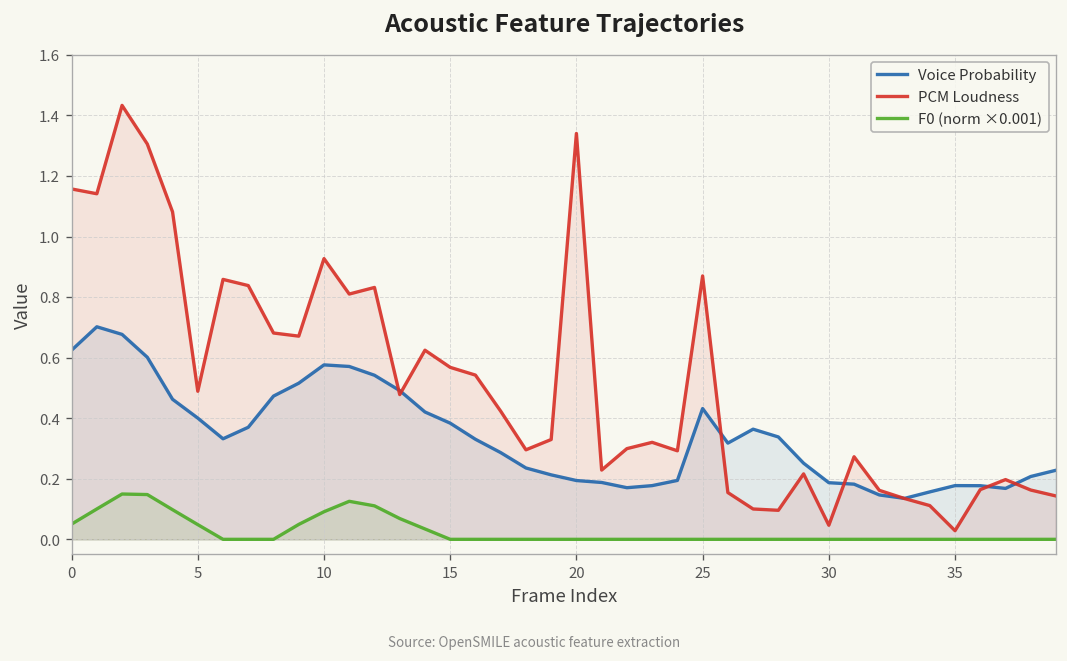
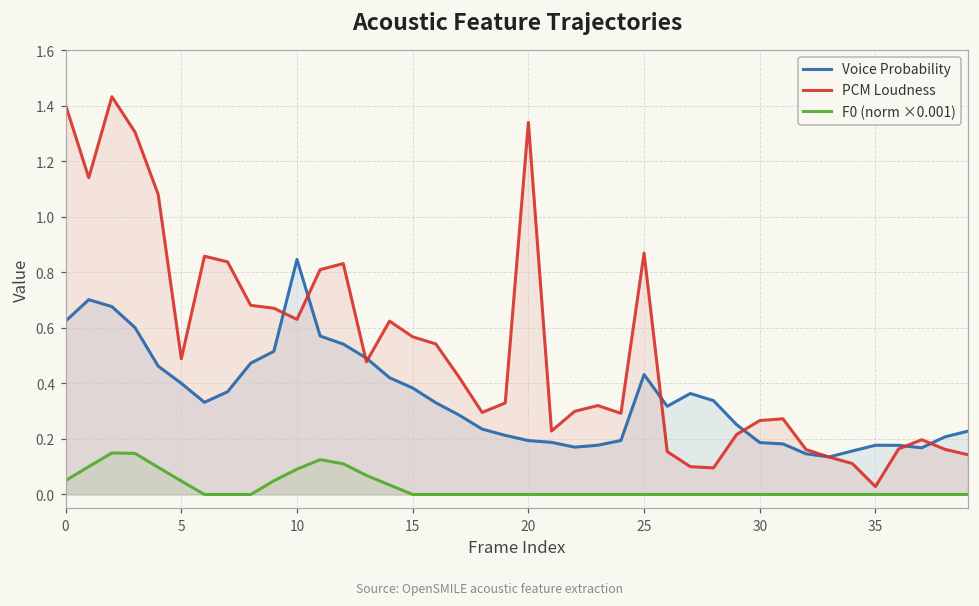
  {
    "Voice Probability": {
      "0": 0.62,
      "5": 0.40,
-     "10": 0.58,
+     "10": 0.85,
      "15": 0.38,
      "20": 0.19,
      "25": 0.43,
      "30": 0.19,
      "35": 0.18
    },
    "PCM Loudness": {
-     "0": 1.16,
+     "0": 1.40,
      "5": 0.49,
-     "10": 0.93,
+     "10": 0.63,
      "15": 0.57,
      "20": 1.34,
      "25": 0.87,
-     "30": 0.05,
+     "30": 0.27,
      "35": 0.03
    },
    "F0 (norm ×0.001)": {
      "0": 0.05,
      "5": 0.05,
      "10": 0.09,
      "15": 0.00,
      "20": 0.00,
      "25": 0.00,
      "30": 0.00,
      "35": 0.00
    }
  }
